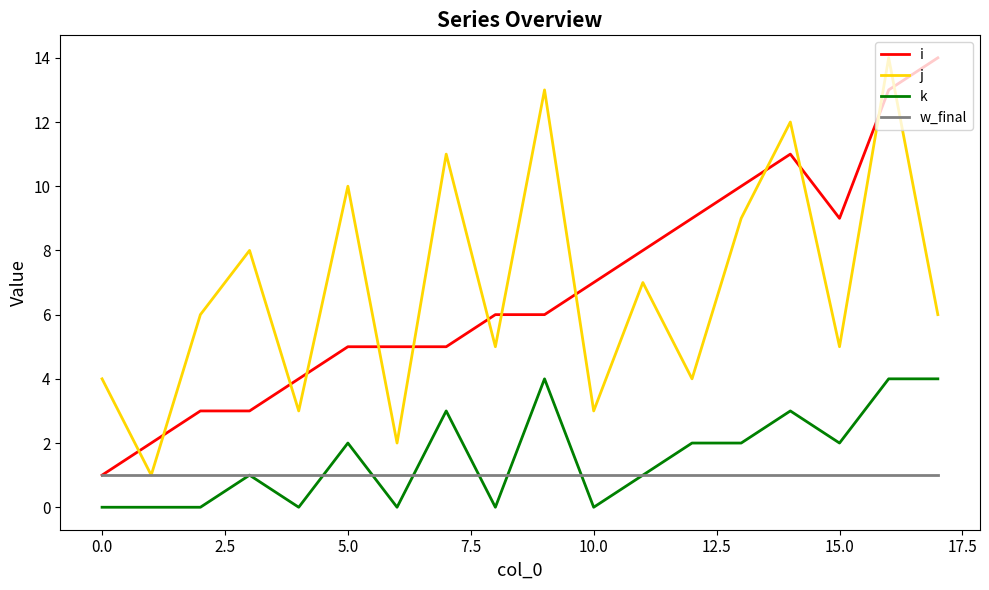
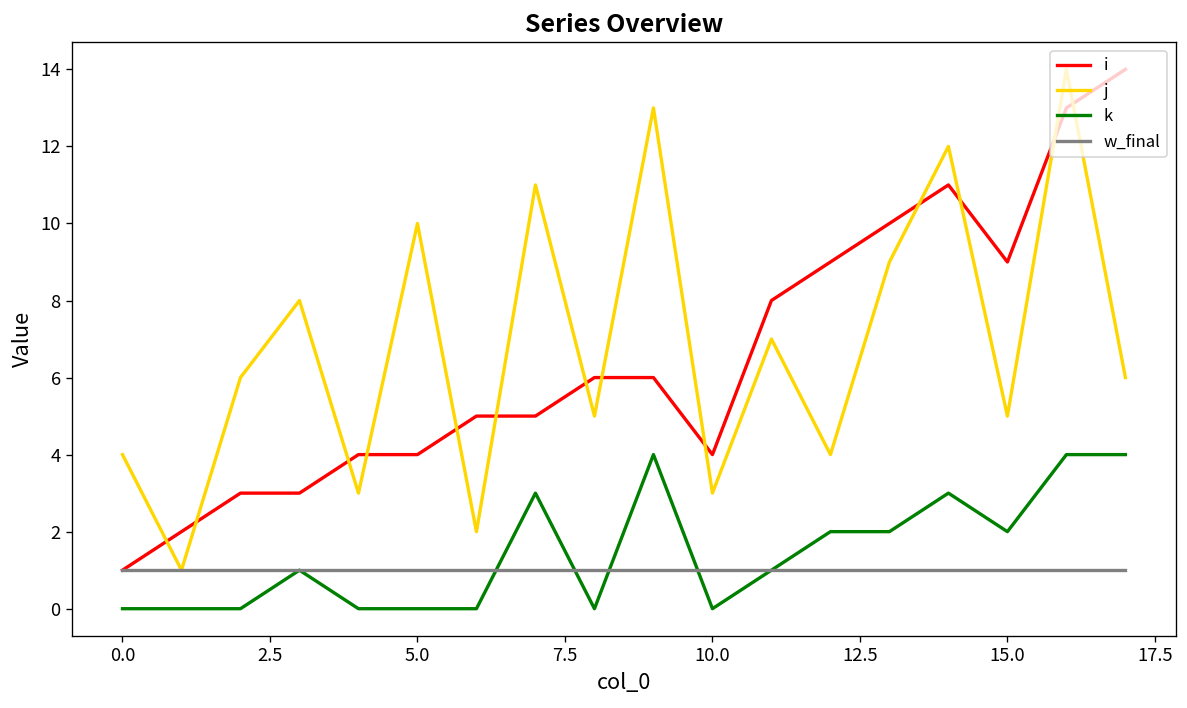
  {
    "i": {
-     "5.0": 5,
-     "10.0": 7,
+     "5.0": 4,
+     "10.0": 4,
      "15.0": 9
    },
    "j": {
      "0.0": 4,
      "5.0": 10,
      "10.0": 3,
      "15.0": 5
    },
    "k": {
      "0.0": 0,
-     "5.0": 2,
+     "5.0": 0,
      "10.0": 0,
      "15.0": 2
    },
    "w_final": {
      "5.0": 1,
      "10.0": 1,
      "15.0": 1
    }
  }
